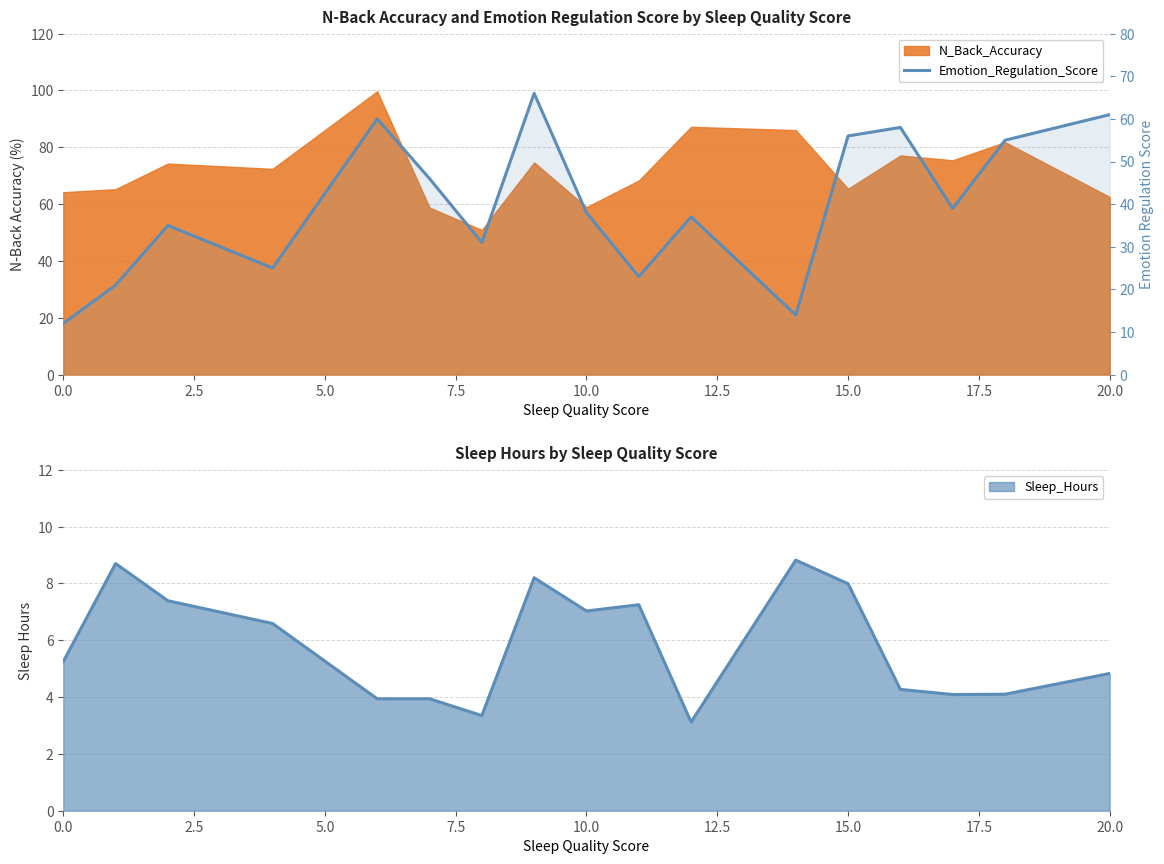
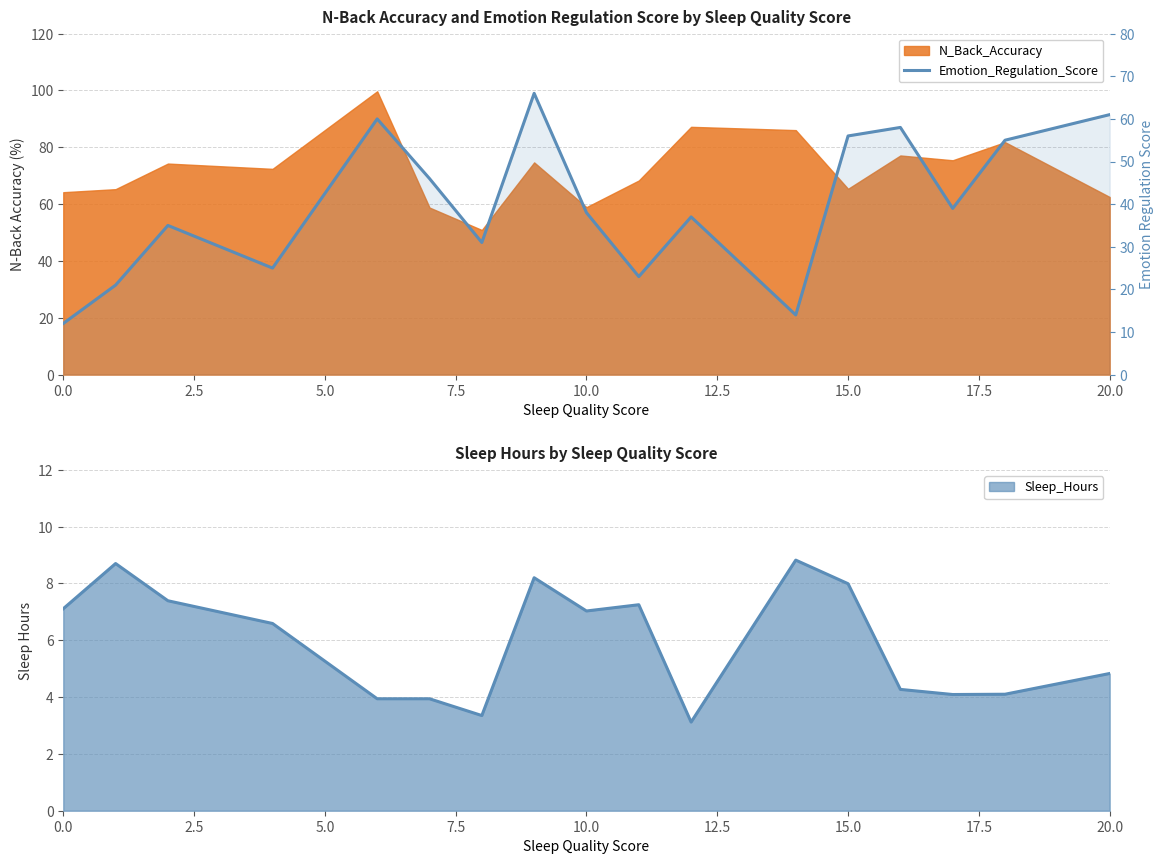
  {
    "Sleep Hours by Sleep Quality Score": {
-     "0.0": 5.3,
+     "0.0": 7.1,
      "10.0": 7.0,
      "15.0": 8.0,
      "20.0": 4.8
    }
  }
